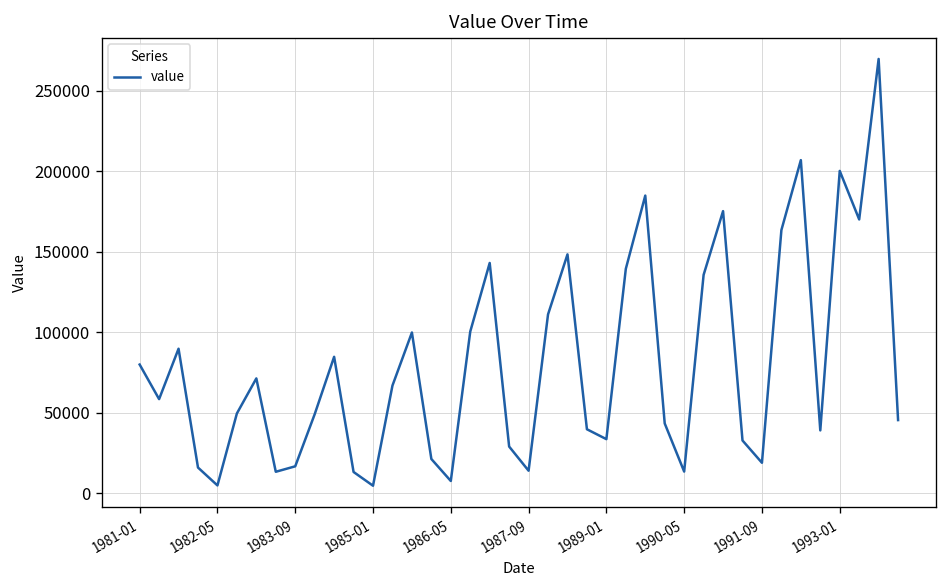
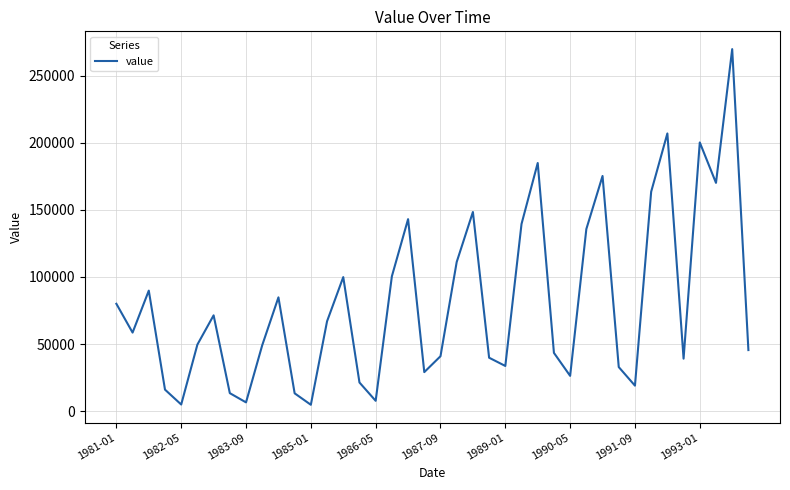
  {
    "1981-01": 80000,
    "1982-05": 5000,
-   "1983-09": 17000,
+   "1983-09": 7000,
    "1985-01": 5000,
    "1986-05": 8000,
-   "1987-09": 14000,
+   "1987-09": 41000,
    "1989-01": 34000,
-   "1990-05": 14000,
+   "1990-05": 26000,
    "1991-09": 19000,
    "1993-01": 200000
  }
